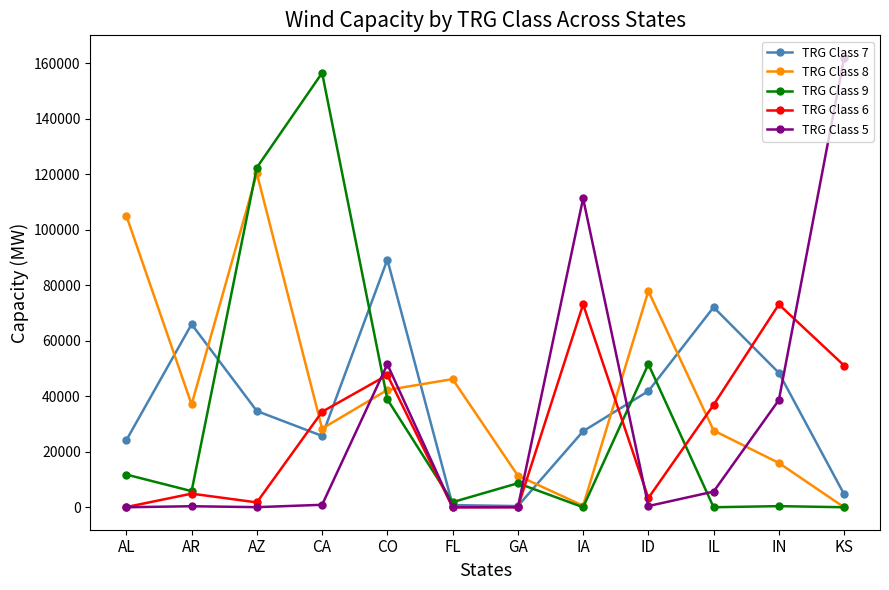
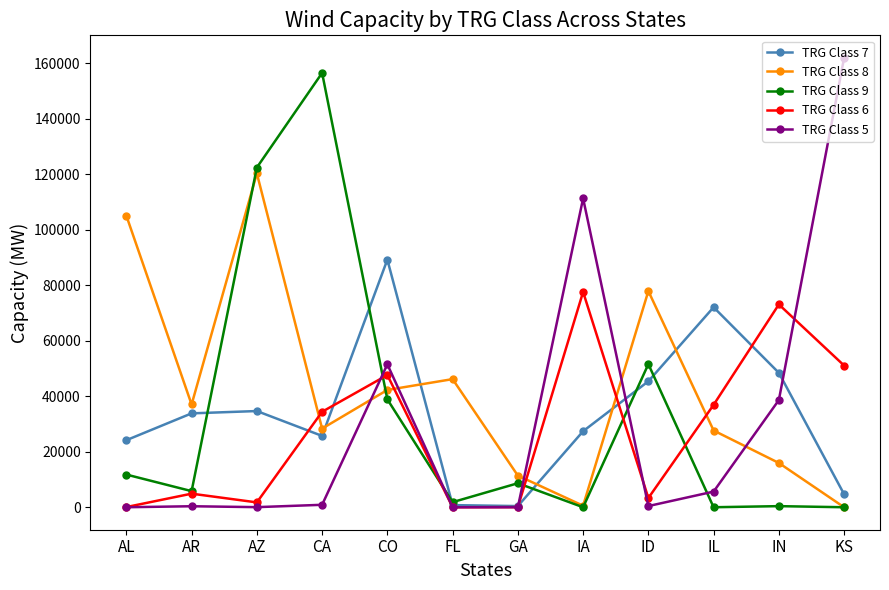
  {
    "TRG Class 7": {
      "AL": 24000,
-     "AR": 66000,
+     "AR": 34000,
      "AZ": 35000,
      "CA": 26000,
      "CO": 89000,
      "IA": 27000,
-     "ID": 42000,
+     "ID": 45000,
      "IL": 72000,
      "IN": 48000,
      "KS": 5000
    },
    "TRG Class 8": {
      "AL": 105000,
      "AR": 37000,
      "AZ": 120000,
      "CA": 28000,
      "CO": 42000,
      "FL": 46000,
      "GA": 11000,
      "ID": 78000,
      "IL": 28000,
      "IN": 16000
    },
    "TRG Class 9": {
      "AL": 12000,
      "AR": 6000,
      "AZ": 122000,
      "CA": 157000,
      "CO": 39000,
      "FL": 2000,
      "GA": 9000,
      "ID": 52000,
      "IL": 0,
      "IN": 0
    },
    "TRG Class 6": {
      "AR": 5000,
      "AZ": 2000,
      "CA": 34000,
      "CO": 48000,
-     "IA": 73000,
+     "IA": 78000,
      "ID": 3000,
      "IL": 37000,
      "IN": 73000,
      "KS": 51000
    },
    "TRG Class 5": {
      "AR": 0,
      "AZ": 0,
      "CA": 1000,
      "CO": 52000,
      "IA": 111000,
      "ID": 0,
      "IL": 6000,
      "IN": 39000
    }
  }
